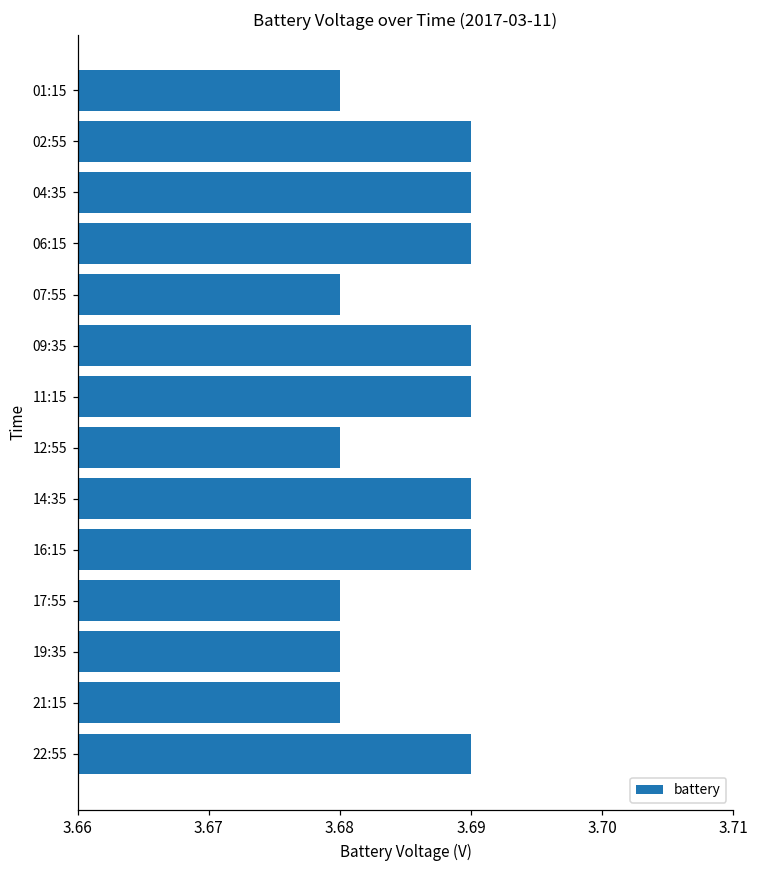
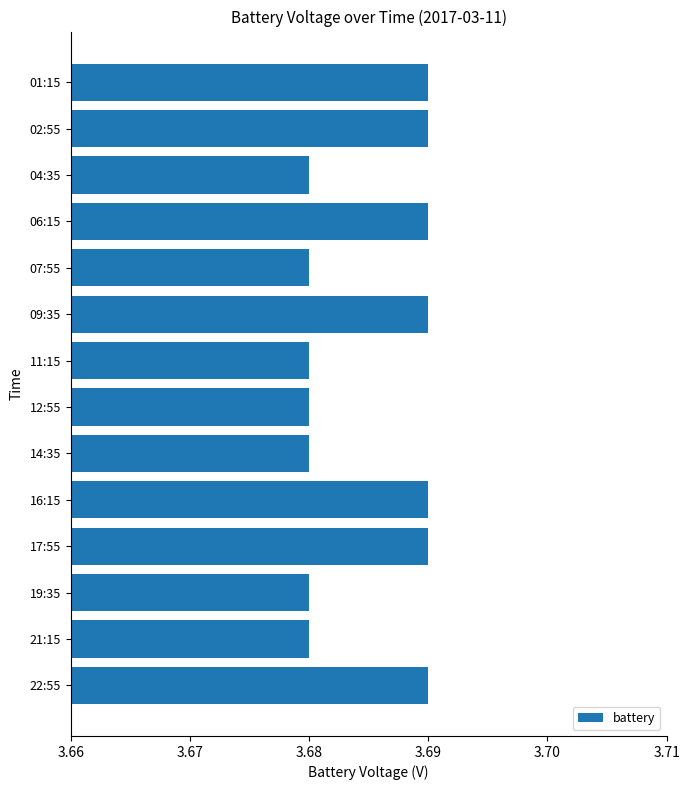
  {
-   "01:15": 3.68,
+   "01:15": 3.69,
    "02:55": 3.69,
-   "04:35": 3.69,
+   "04:35": 3.68,
    "06:15": 3.69,
    "07:55": 3.68,
    "09:35": 3.69,
-   "11:15": 3.69,
+   "11:15": 3.68,
    "12:55": 3.68,
-   "14:35": 3.69,
+   "14:35": 3.68,
    "16:15": 3.69,
-   "17:55": 3.68,
+   "17:55": 3.69,
    "19:35": 3.68,
    "21:15": 3.68,
    "22:55": 3.69
  }
